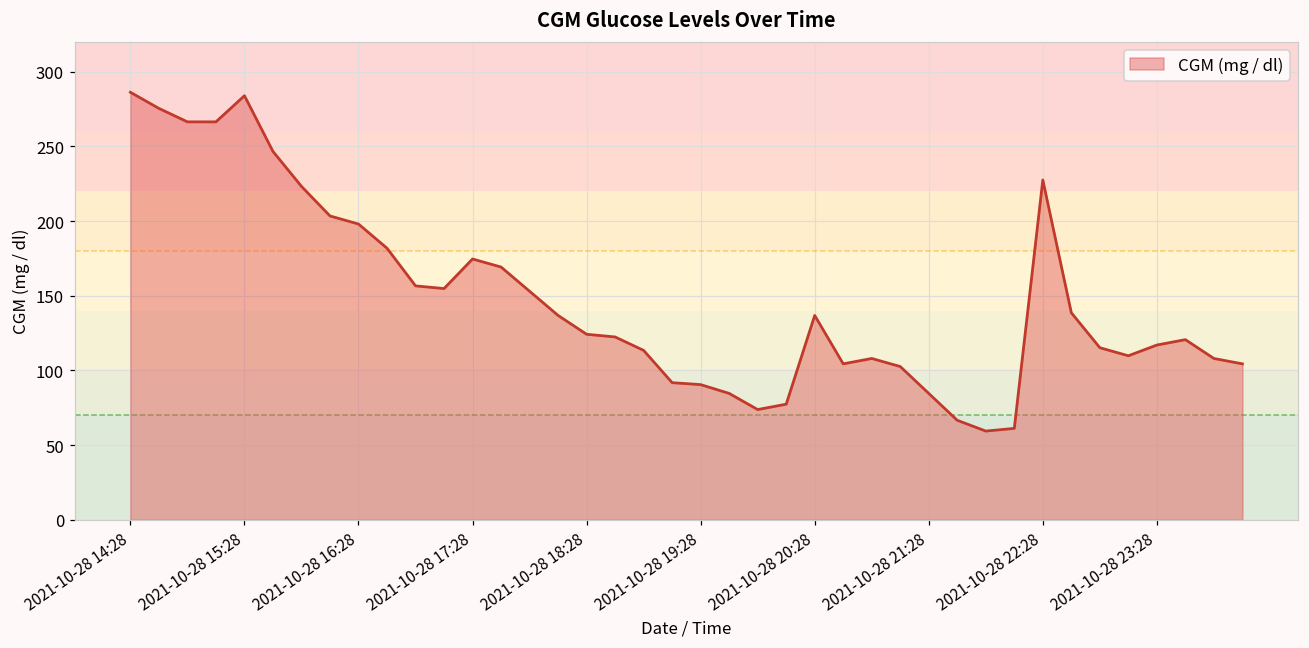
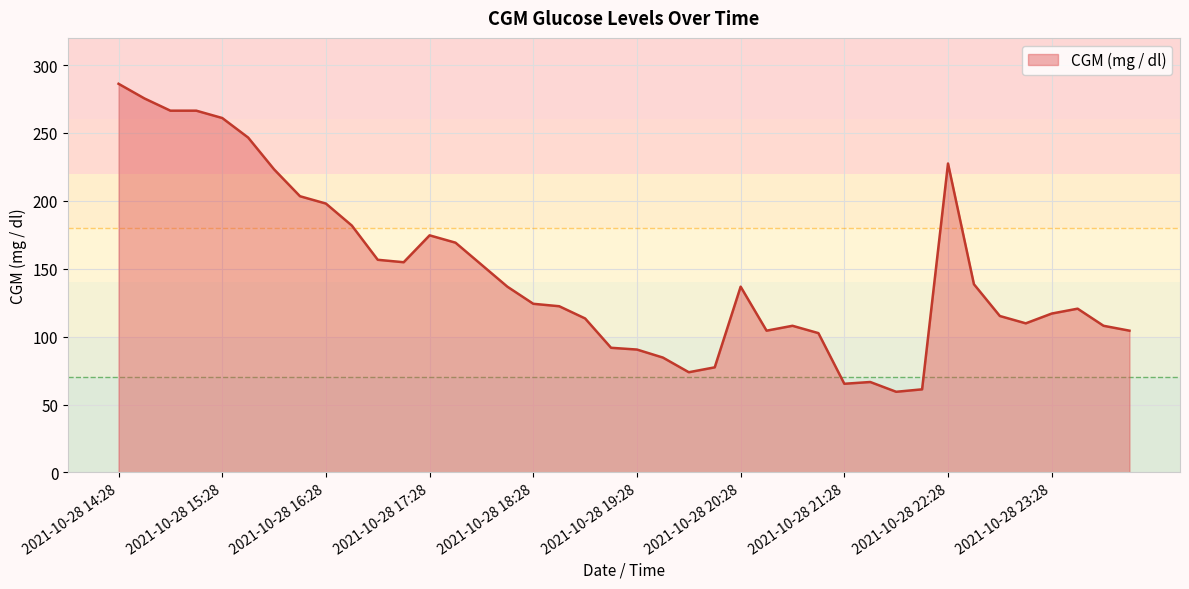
  {
    "2021-10-28 14:28": 286,
-   "2021-10-28 15:28": 284,
+   "2021-10-28 15:28": 261,
    "2021-10-28 16:28": 198,
    "2021-10-28 17:28": 175,
    "2021-10-28 18:28": 124,
    "2021-10-28 19:28": 91,
    "2021-10-28 20:28": 137,
-   "2021-10-28 21:28": 85,
+   "2021-10-28 21:28": 65,
    "2021-10-28 22:28": 228,
    "2021-10-28 23:28": 117
  }
